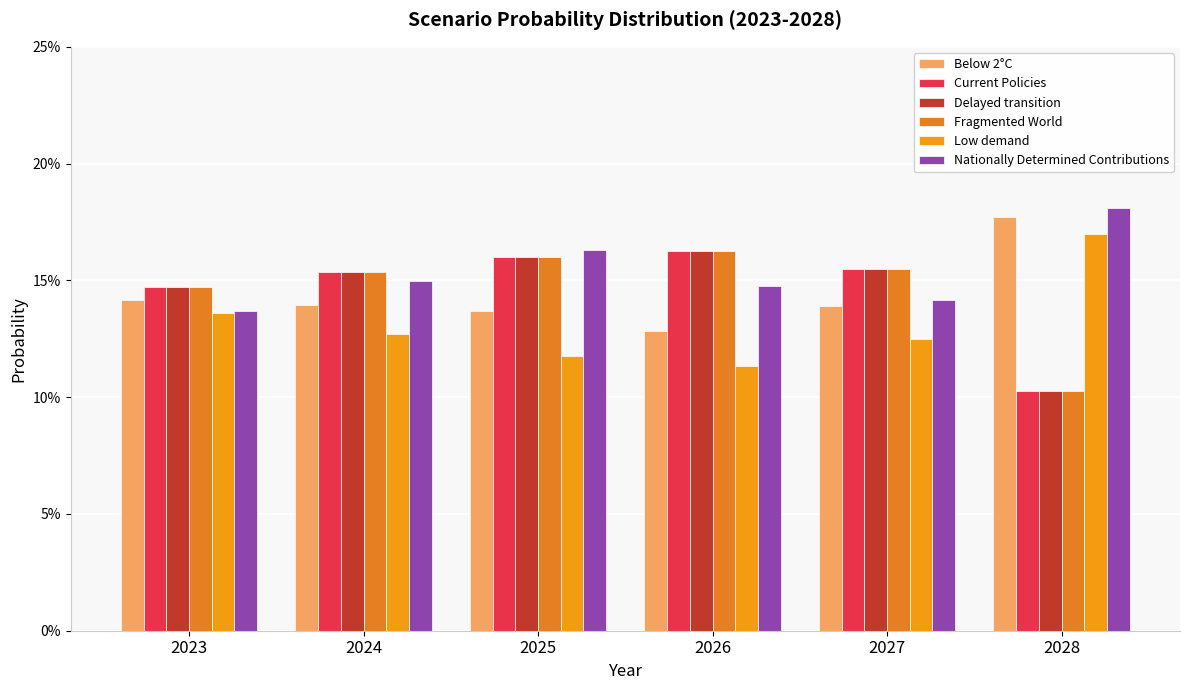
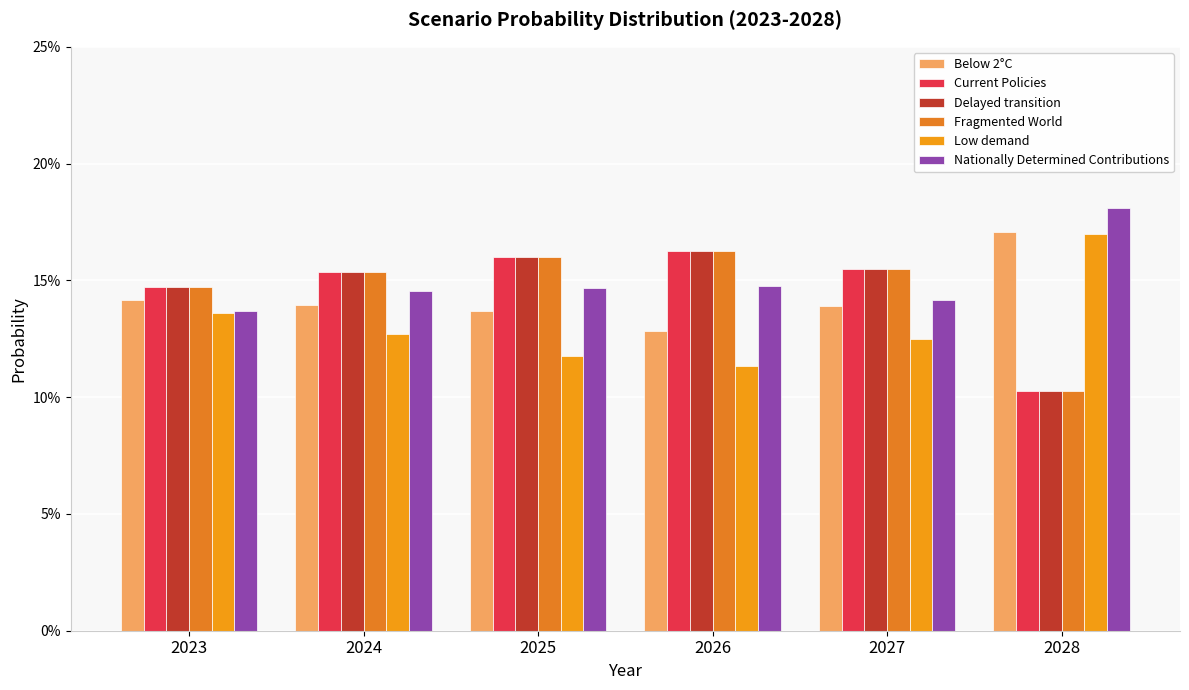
  {
    "Below 2°C": {
      "2023": "14.2%",
      "2024": "14.0%",
      "2025": "13.7%",
      "2026": "12.8%",
      "2027": "13.9%",
-     "2028": "17.7%"
+     "2028": "17.1%"
    },
    "Nationally Determined Contributions": {
      "2023": "13.7%",
-     "2024": "15.0%",
-     "2025": "16.3%",
+     "2024": "14.6%",
+     "2025": "14.7%",
      "2026": "14.7%",
      "2027": "14.2%",
      "2028": "18.1%"
    }
  }
